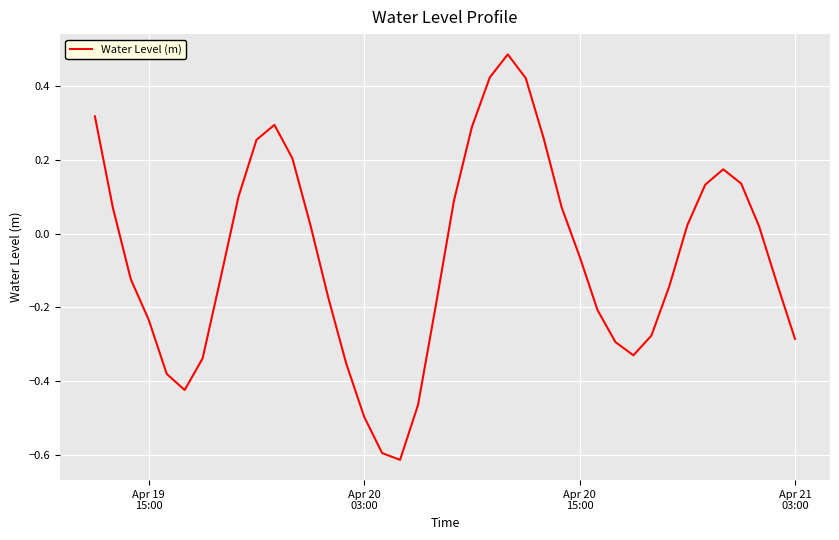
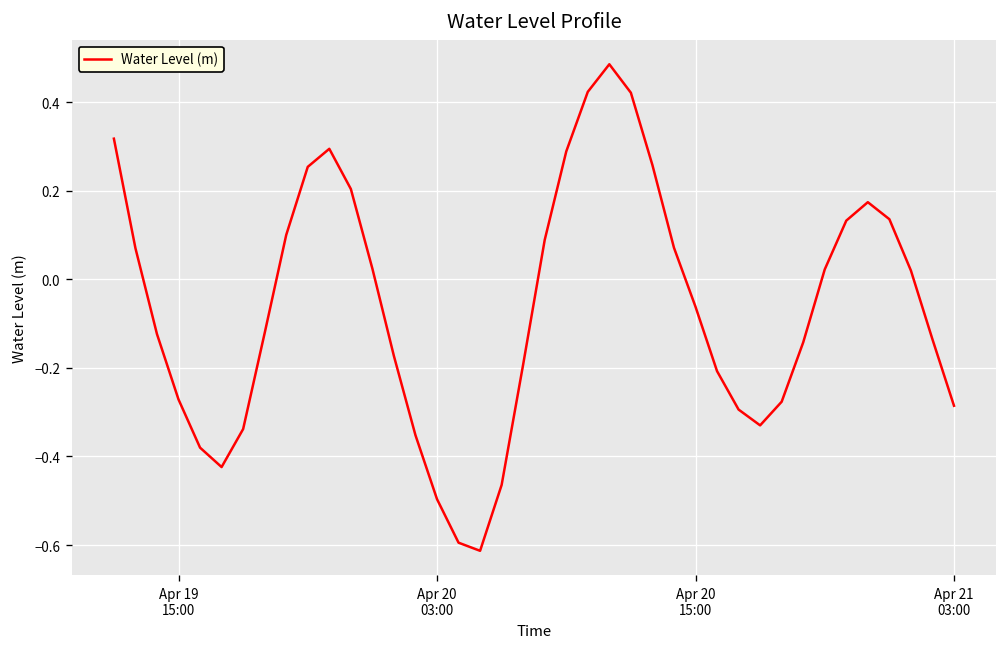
  {
-   "Apr 19 15:00": -0.23,
+   "Apr 19 15:00": -0.27,
    "Apr 20 03:00": -0.50,
    "Apr 20 15:00": -0.06,
    "Apr 21 03:00": -0.29
  }
